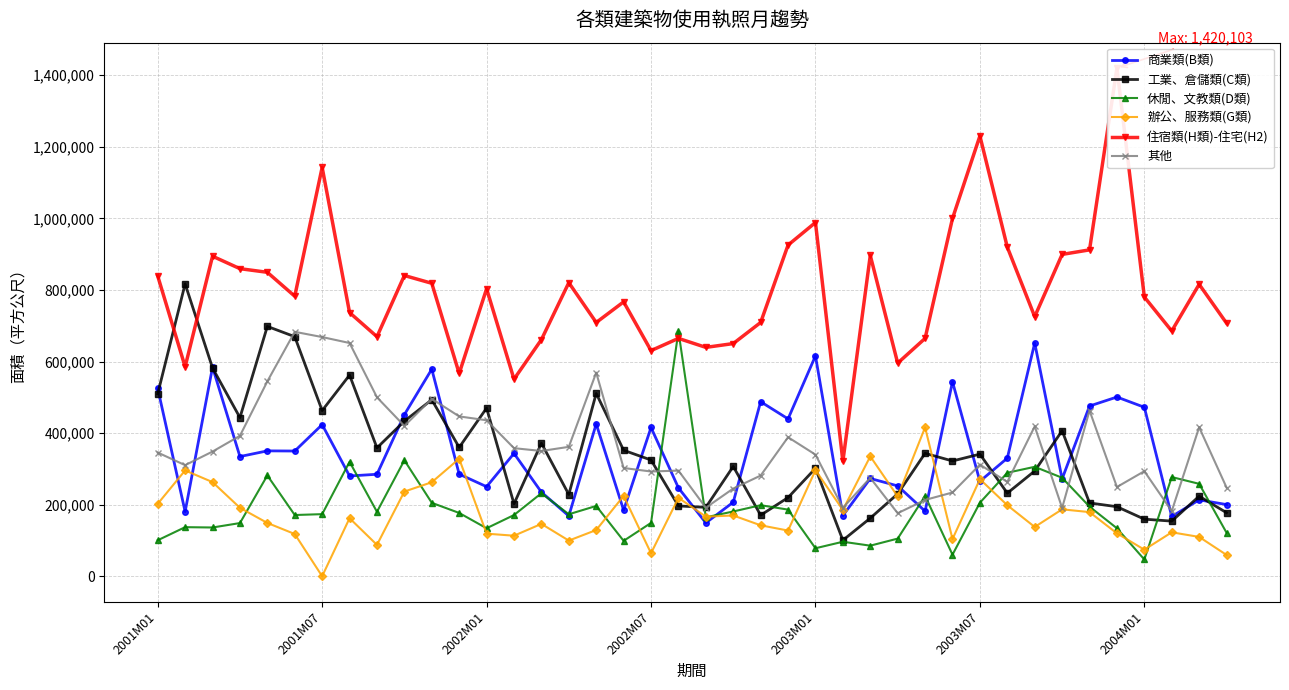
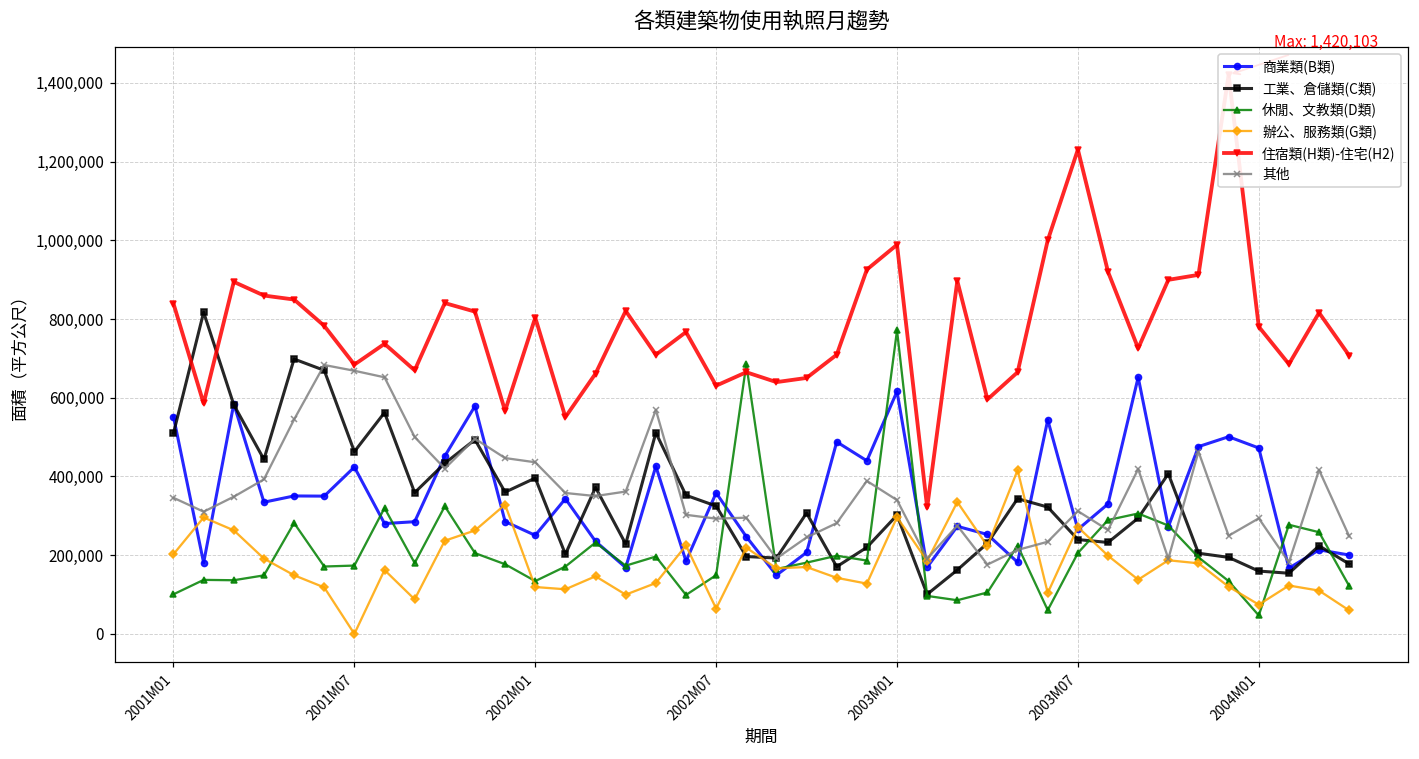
  {
    "商業類(B類)": {
-     "2001M01": "530,000",
+     "2001M01": "550,000",
      "2001M07": "420,000",
      "2002M01": "250,000",
-     "2002M07": "420,000",
+     "2002M07": "360,000",
      "2003M01": "620,000",
      "2004M01": "470,000"
    },
    "工業、倉儲類(C類)": {
      "2001M01": "510,000",
      "2001M07": "460,000",
-     "2002M01": "470,000",
+     "2002M01": "400,000",
      "2002M07": "320,000",
-     "2003M07": "340,000",
+     "2003M07": "240,000",
      "2004M01": "160,000"
    },
    "休閒、文教類(D類)": {
      "2001M01": "100,000",
      "2001M07": "170,000",
      "2002M01": "130,000",
      "2002M07": "150,000",
-     "2003M01": "80,000",
+     "2003M01": "770,000",
      "2003M07": "210,000",
      "2004M01": "50,000"
    },
    "辦公、服務類(G類)": {
      "2001M01": "200,000",
      "2001M07": "0",
      "2002M01": "120,000",
      "2002M07": "60,000",
      "2004M01": "70,000"
    },
    "住宿類(H類)-住宅(H2)": {
      "2001M01": "840,000",
-     "2001M07": "1,140,000",
+     "2001M07": "680,000",
      "2002M01": "800,000",
      "2002M07": "630,000",
      "2003M01": "990,000",
      "2003M07": "1,230,000",
      "2004M01": "780,000"
    },
    "其他": {
      "2001M01": "350,000",
      "2001M07": "670,000",
      "2002M01": "440,000",
      "2002M07": "290,000",
      "2003M01": "340,000",
      "2003M07": "310,000",
      "2004M01": "290,000"
    }
  }
